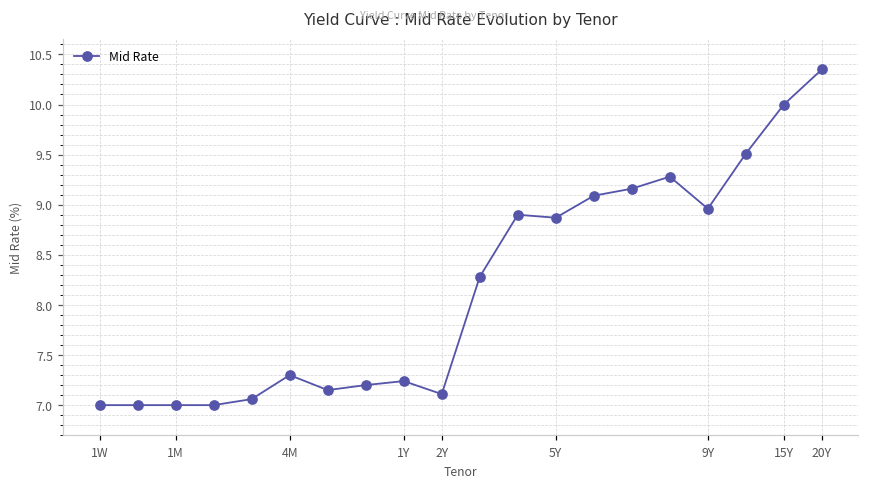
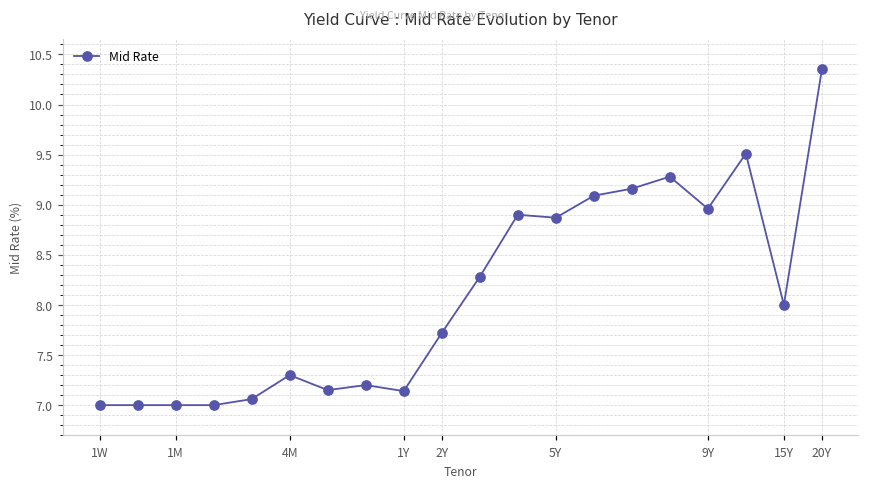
  {
    "1W": 7.0,
    "1M": 7.0,
    "4M": 7.3,
-   "1Y": 7.2,
-   "2Y": 7.1,
+   "1Y": 7.1,
+   "2Y": 7.7,
    "5Y": 8.9,
    "9Y": 9.0,
-   "15Y": 10,
+   "15Y": 8,
    "20Y": 10.4
  }
